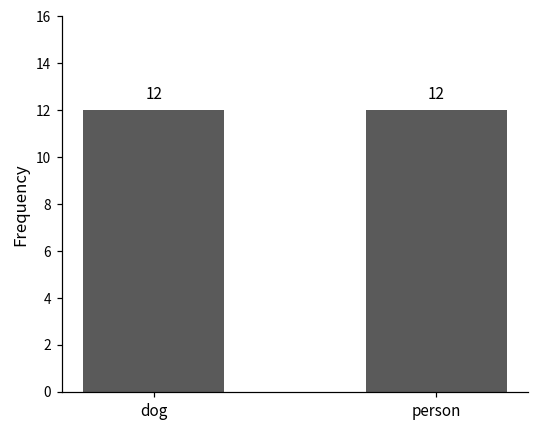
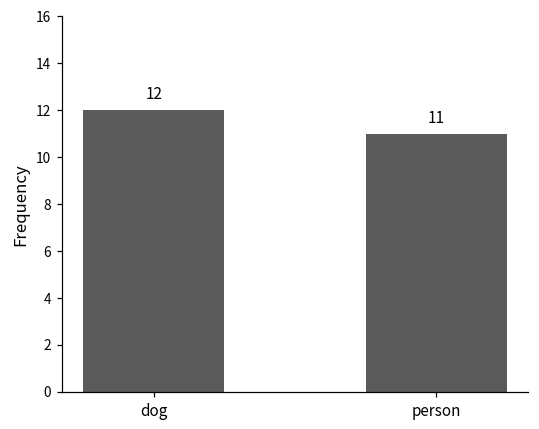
  {
    "dog": 12,
-   "person": 12
+   "person": 11
  }
